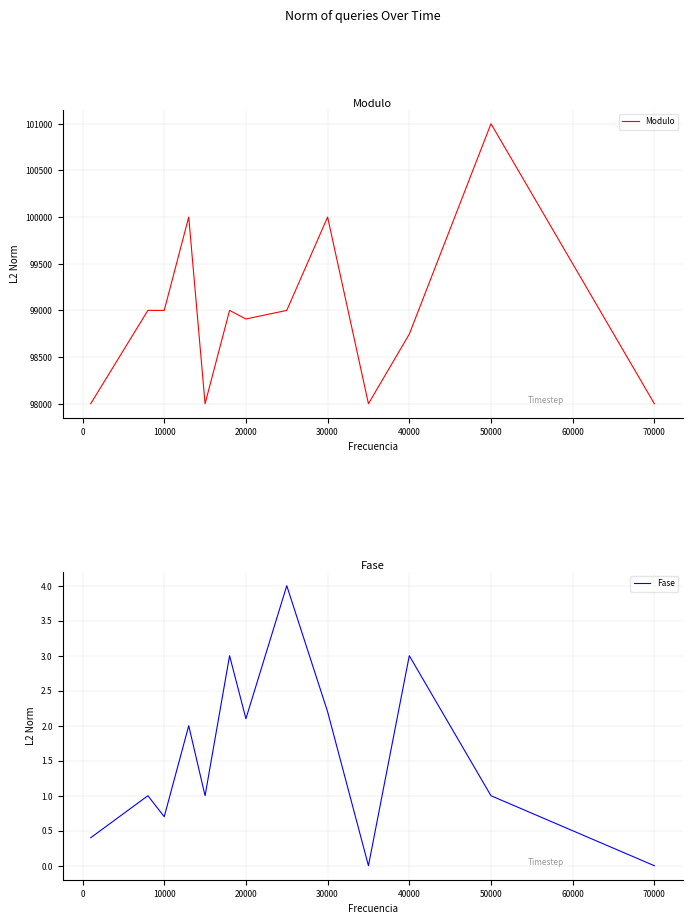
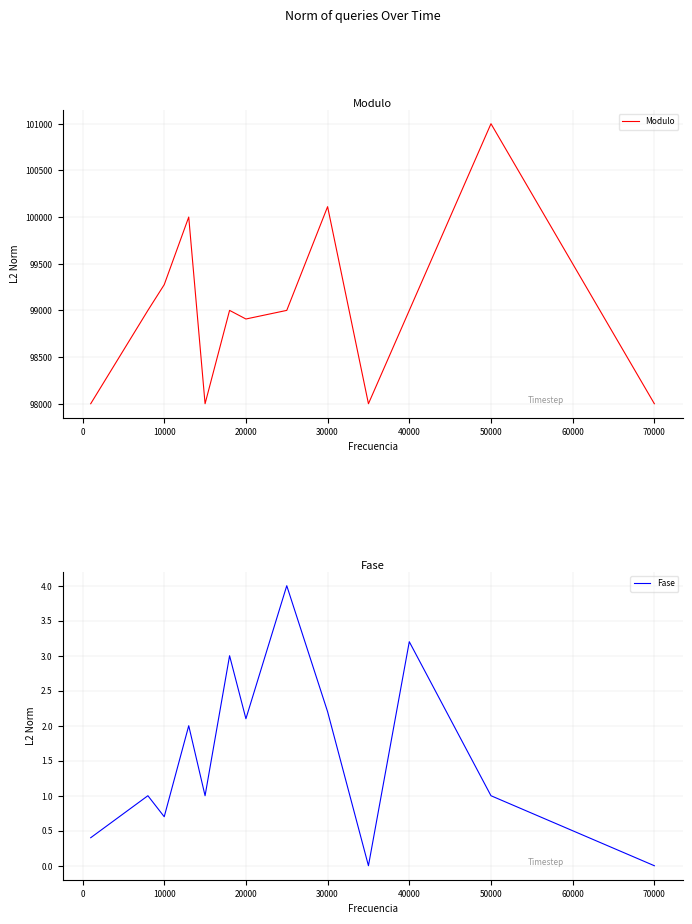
  {
    "Modulo": {
-     "10000": 99000,
+     "10000": 99300,
      "20000": 98900,
-     "30000": 100000,
-     "40000": 98700,
+     "30000": 100100,
+     "40000": 99000,
      "50000": 101000,
      "70000": 98000
    },
    "Fase": {
      "10000": 0.7,
      "20000": 2.1,
      "30000": 2.2,
-     "40000": 3.0,
+     "40000": 3.2,
      "50000": 1.0,
      "70000": 0.0
    }
  }
